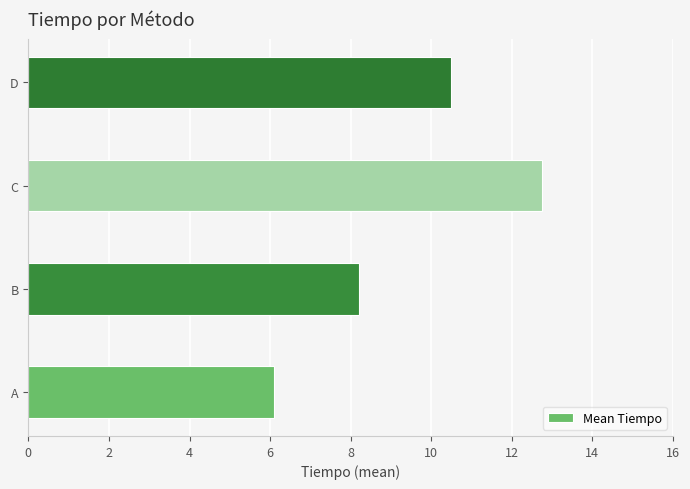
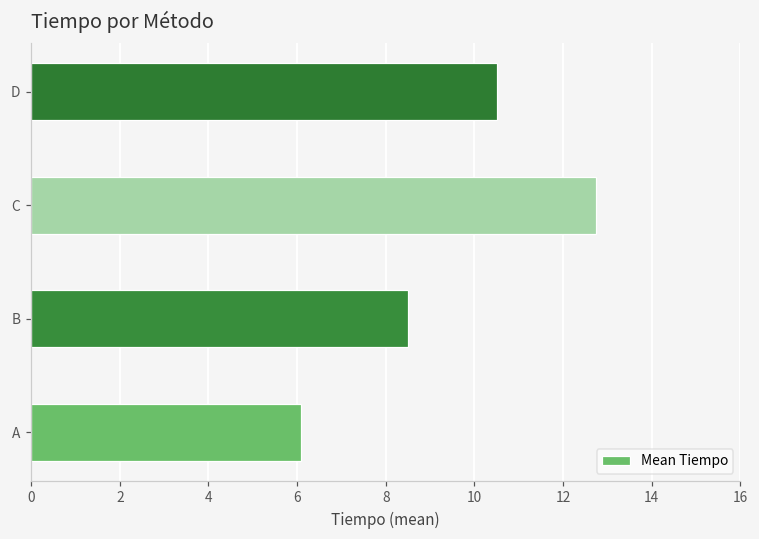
  {
    "D": 10.5,
    "C": 12.8,
-   "B": 8.2,
+   "B": 8.5,
    "A": 6.1
  }
